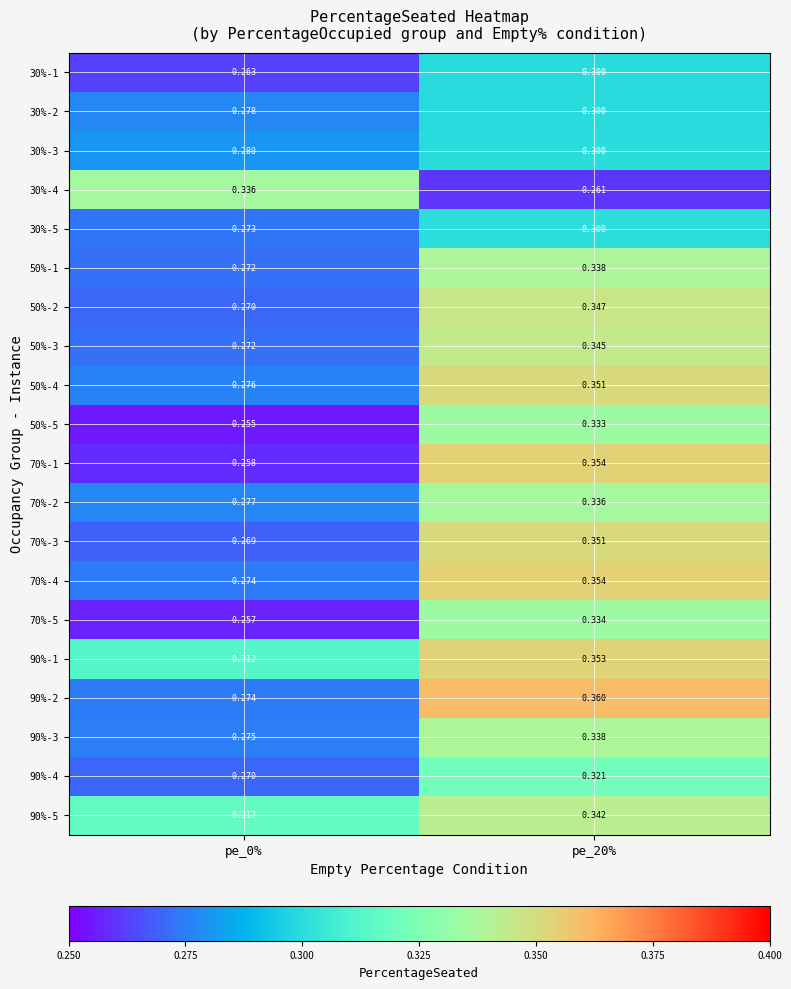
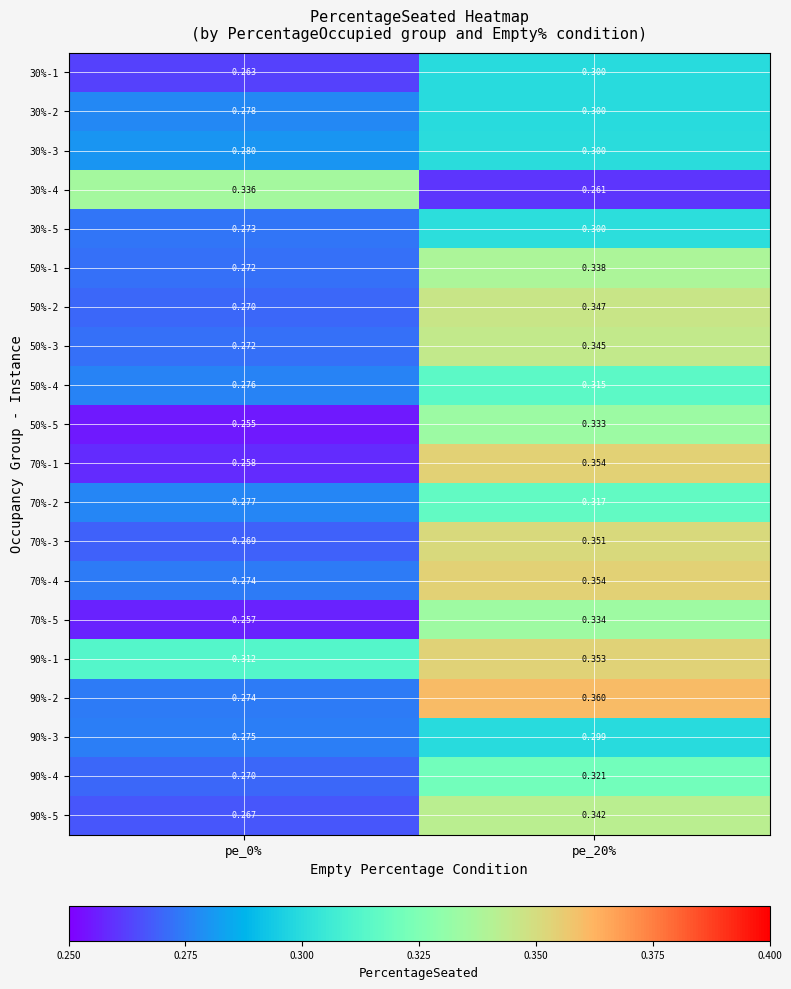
  {
    "30%-1": {
      "pe_0%": 0.263,
      "pe_20%": 0.300
    },
    "30%-2": {
      "pe_0%": 0.278,
      "pe_20%": 0.300
    },
    "30%-3": {
      "pe_0%": 0.280,
      "pe_20%": 0.300
    },
    "30%-4": {
      "pe_0%": 0.336,
      "pe_20%": 0.261
    },
    "30%-5": {
      "pe_0%": 0.273,
      "pe_20%": 0.300
    },
    "50%-1": {
      "pe_0%": 0.272,
      "pe_20%": 0.338
    },
    "50%-2": {
      "pe_0%": 0.270,
      "pe_20%": 0.347
    },
    "50%-3": {
      "pe_0%": 0.272,
      "pe_20%": 0.345
    },
    "50%-4": {
      "pe_0%": 0.276,
-     "pe_20%": 0.351
+     "pe_20%": 0.315
    },
    "50%-5": {
      "pe_0%": 0.255,
      "pe_20%": 0.333
    },
    "70%-1": {
      "pe_0%": 0.258,
      "pe_20%": 0.354
    },
    "70%-2": {
      "pe_0%": 0.277,
-     "pe_20%": 0.336
+     "pe_20%": 0.317
    },
    "70%-3": {
      "pe_0%": 0.269,
      "pe_20%": 0.351
    },
    "70%-4": {
      "pe_0%": 0.274,
      "pe_20%": 0.354
    },
    "70%-5": {
      "pe_0%": 0.257,
      "pe_20%": 0.334
    },
    "90%-1": {
      "pe_0%": 0.312,
      "pe_20%": 0.353
    },
    "90%-2": {
      "pe_0%": 0.274,
      "pe_20%": 0.360
    },
    "90%-3": {
      "pe_0%": 0.275,
-     "pe_20%": 0.338
+     "pe_20%": 0.299
    },
    "90%-4": {
      "pe_0%": 0.270,
      "pe_20%": 0.321
    },
    "90%-5": {
-     "pe_0%": 0.317,
+     "pe_0%": 0.267,
      "pe_20%": 0.342
    }
  }
